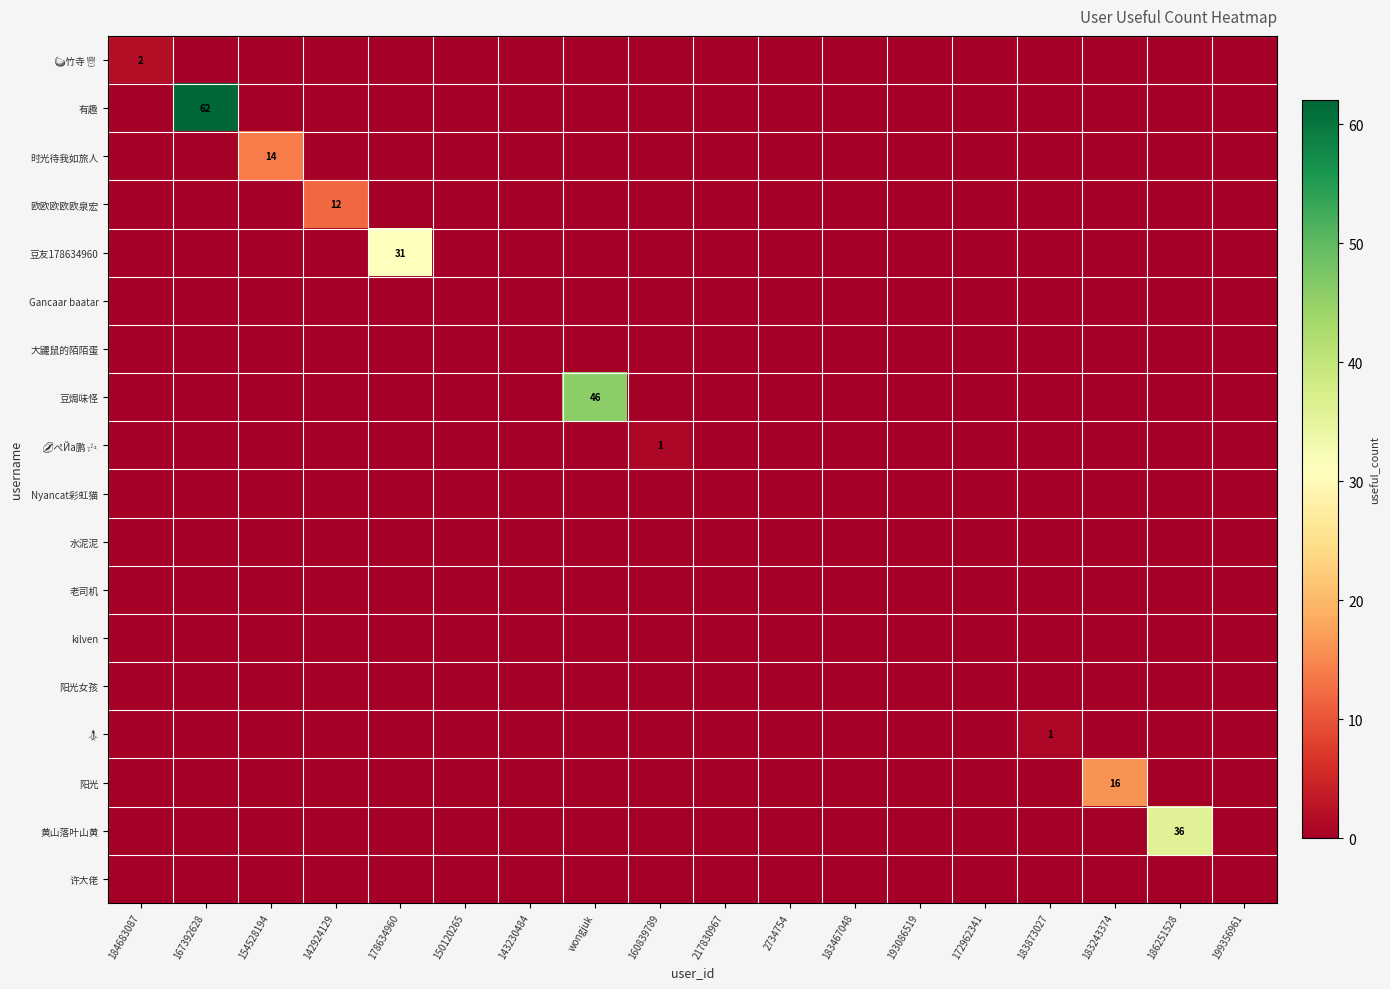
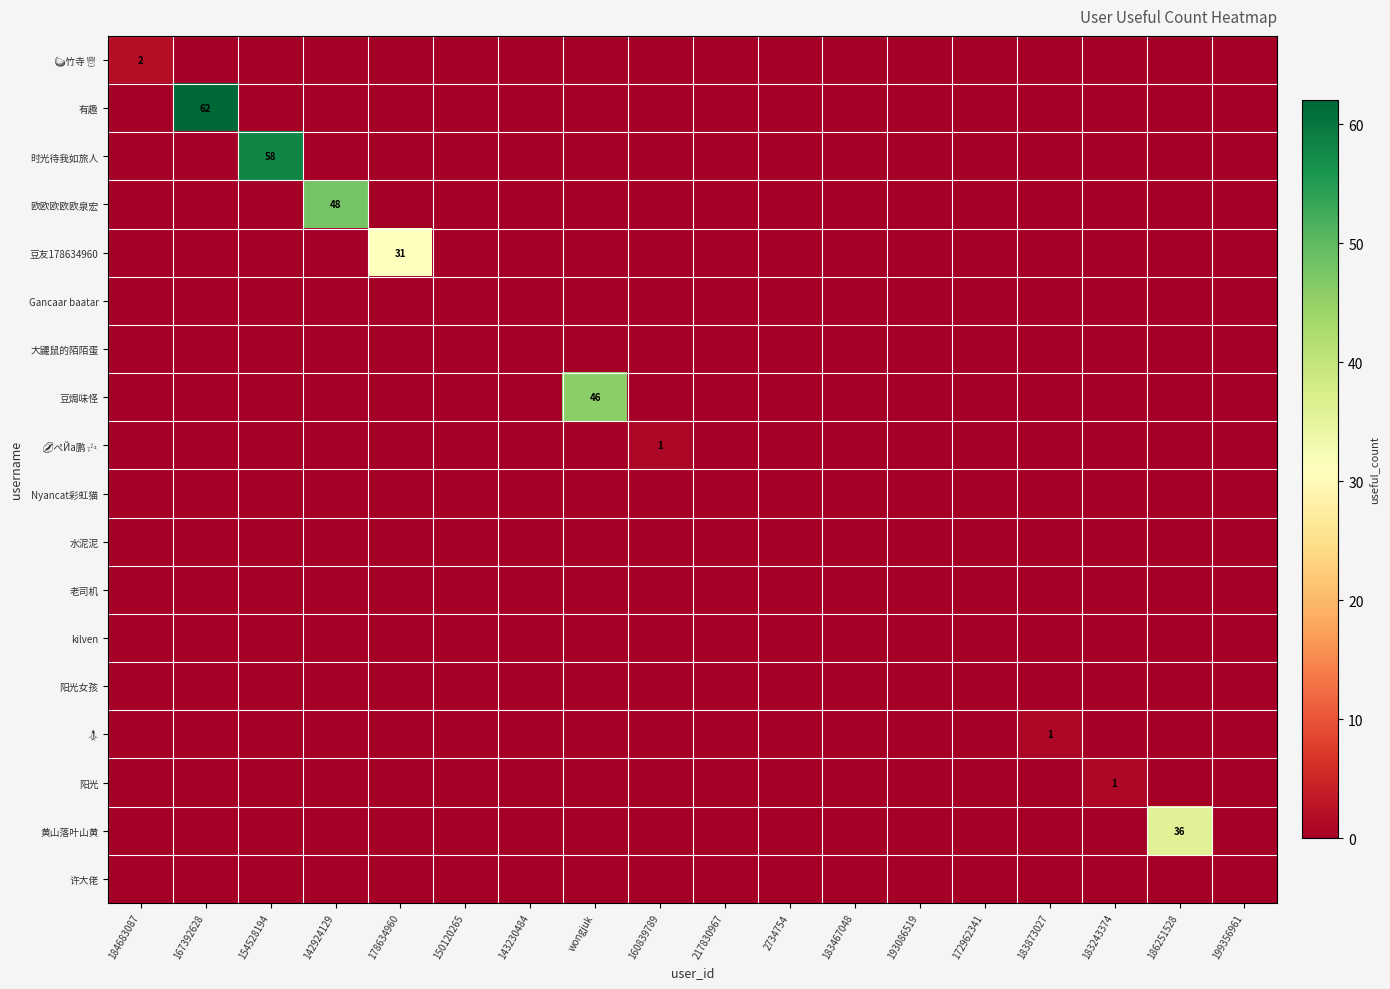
  {
    "🍉竹寺👸": {
      "184683087": 2
    },
    "有趣": {
      "167392628": 62
    },
    "时光待我如旅人": {
-     "154528194": 14
+     "154528194": 58
    },
    "欧欧欧欧欧泉宏": {
-     "142924129": 12
+     "142924129": 48
    },
    "豆友178634960": {
      "178634960": 31
    },
    "豆焗味怪": {
      "wongjuk": 46
    },
    "💋ぺЙа鹏💤": {
      "160839789": 1
    },
    "🙏": {
      "183873027": 1
    },
    "阳光": {
-     "183243374": 16
+     "183243374": 1
    },
    "黄山落叶山黄": {
      "186251528": 36
    }
  }
